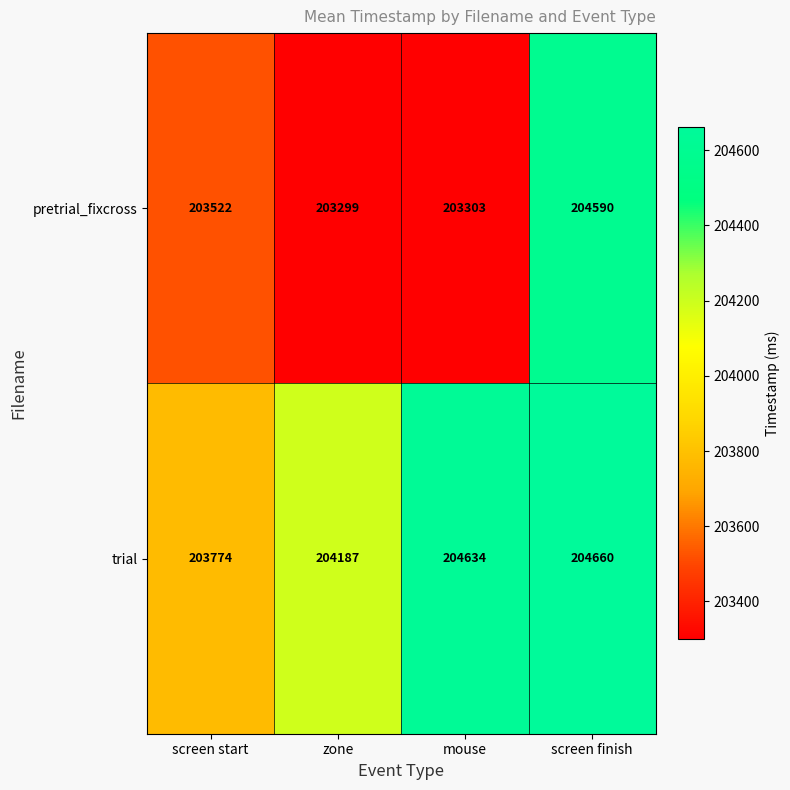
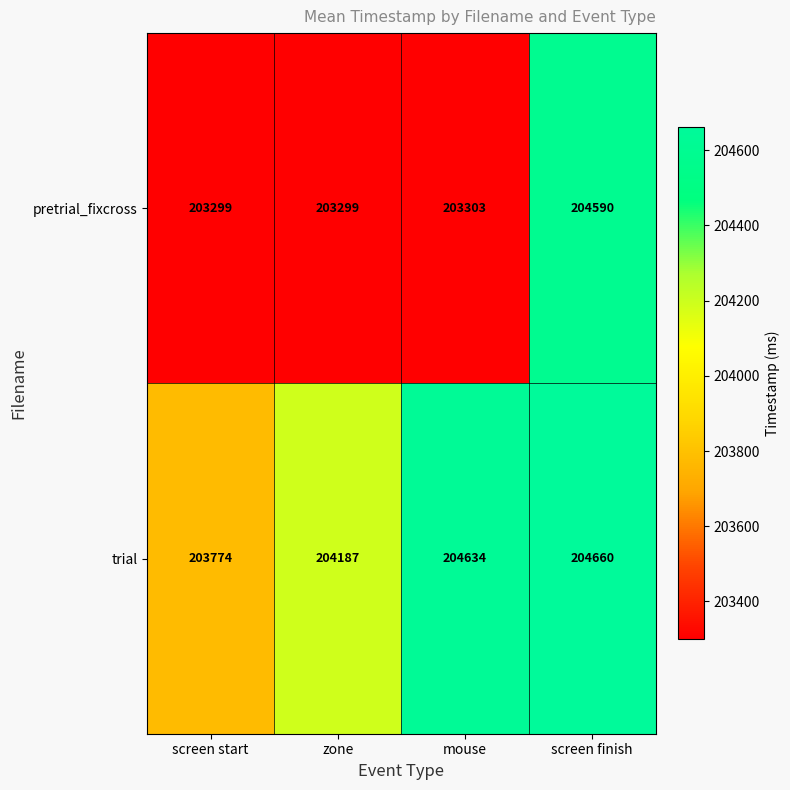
  {
    "pretrial_fixcross": {
-     "screen start": 203522,
+     "screen start": 203299,
      "zone": 203299,
      "mouse": 203303,
      "screen finish": 204590
    },
    "trial": {
      "screen start": 203774,
      "zone": 204187,
      "mouse": 204634,
      "screen finish": 204660
    }
  }
